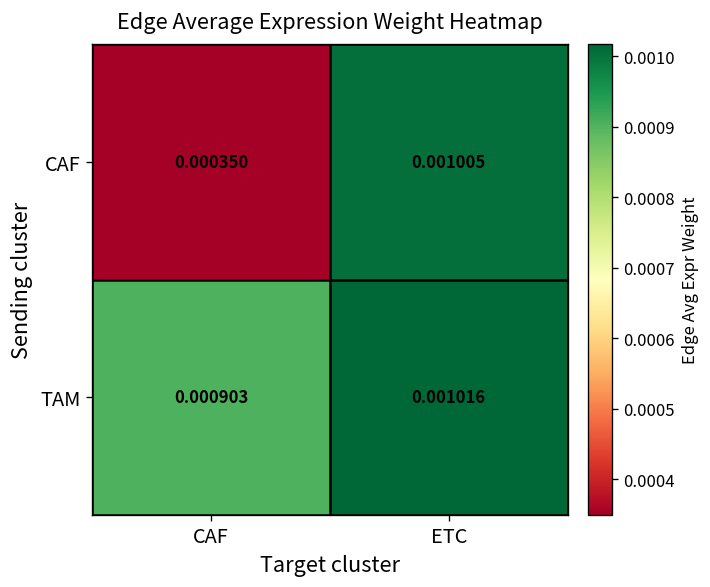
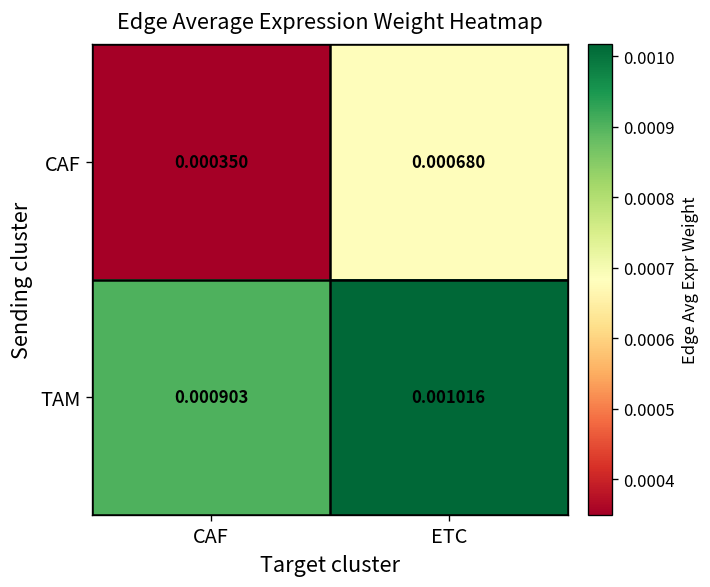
  {
    "CAF": {
      "CAF": 0.000350,
-     "ETC": 0.001005
+     "ETC": 0.000680
    },
    "TAM": {
      "CAF": 0.000903,
      "ETC": 0.001016
    }
  }
